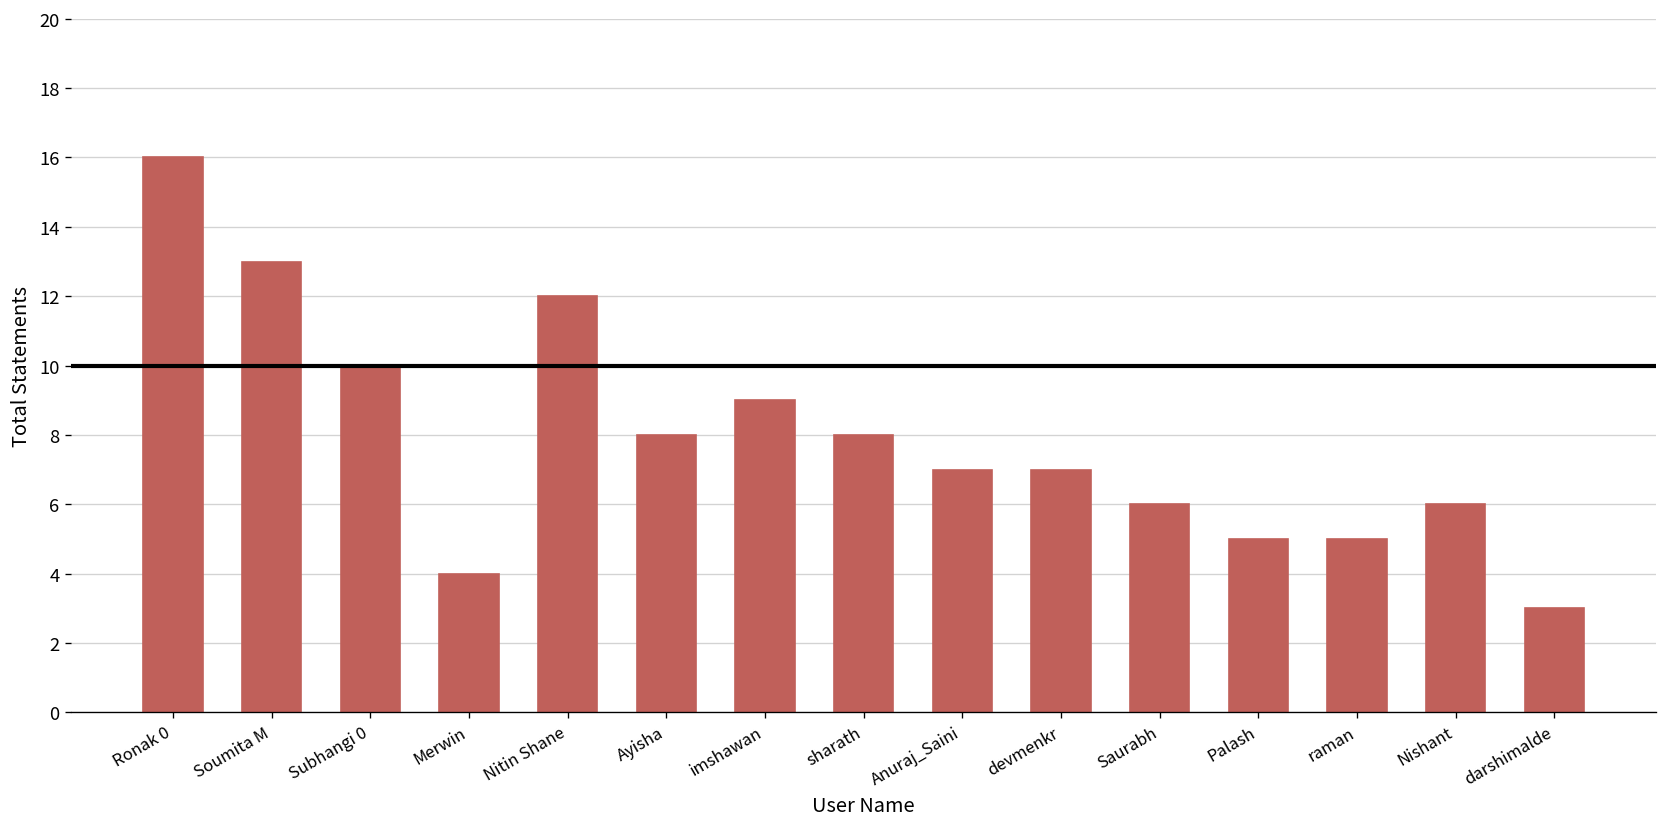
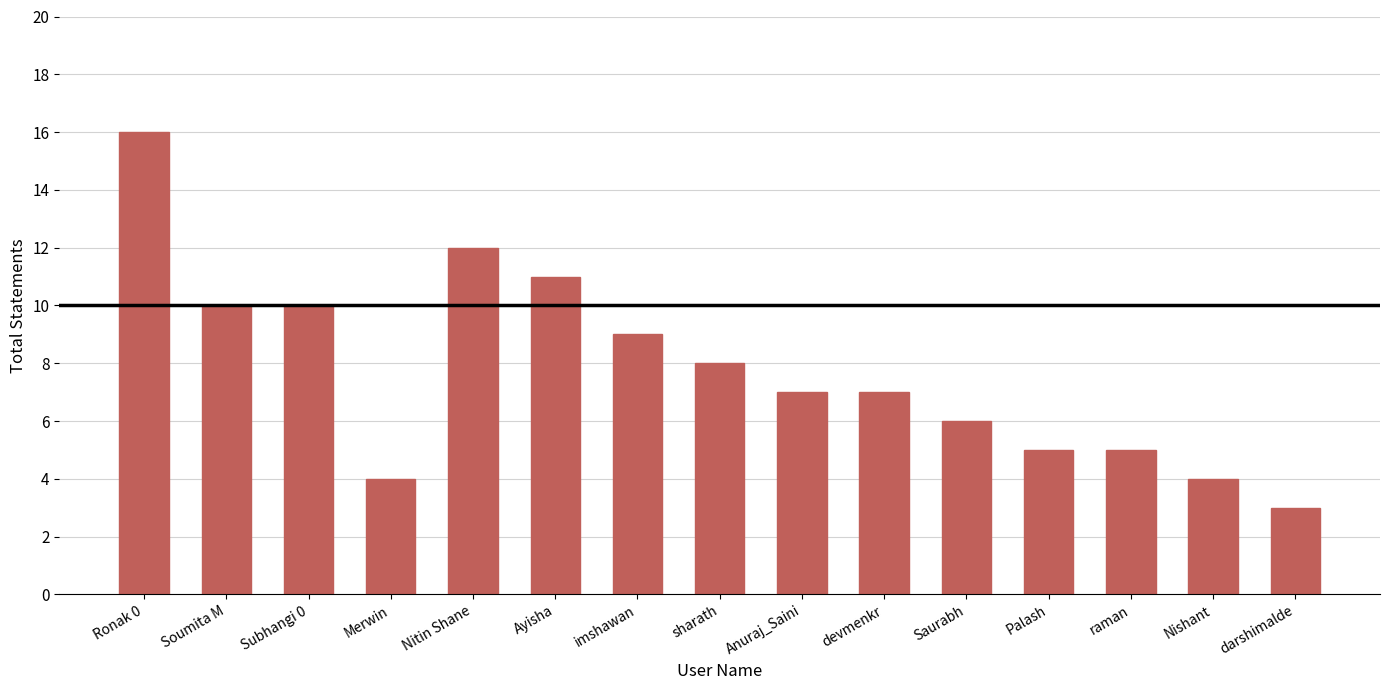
  {
    "Ronak 0": 16,
-   "Soumita M": 13,
+   "Soumita M": 10,
    "Subhangi 0": 10,
    "Merwin": 4,
    "Nitin Shane": 12,
-   "Ayisha": 8,
+   "Ayisha": 11,
    "imshawan": 9,
    "sharath": 8,
    "Anuraj_Saini": 7,
    "devmenkr": 7,
    "Saurabh": 6,
    "Palash": 5,
    "raman": 5,
-   "Nishant": 6,
+   "Nishant": 4,
    "darshimalde": 3
  }
